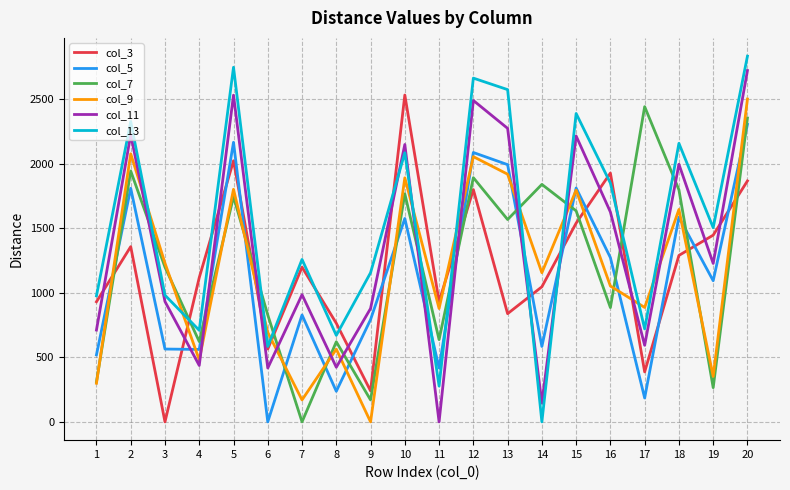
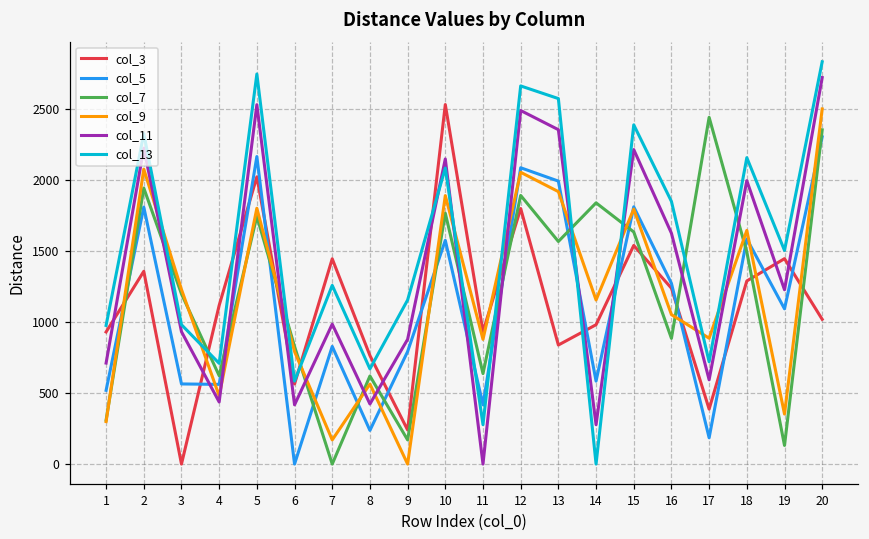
  {
    "col_3": {
      "1": 930,
      "2": 1360,
      "3": 0,
      "4": 1120,
      "5": 2020,
-     "7": 1200,
+     "7": 1450,
      "8": 760,
      "9": 240,
      "10": 2530,
      "11": 930,
      "12": 1800,
      "13": 840,
-     "14": 1050,
+     "14": 980,
      "15": 1540,
-     "16": 1930,
+     "16": 1240,
      "17": 390,
      "18": 1290,
      "19": 1450,
-     "20": 1870
+     "20": 1020
    },
    "col_7": {
      "2": 1940,
      "3": 1200,
      "4": 620,
      "5": 1740,
      "6": 830,
      "7": 0,
      "8": 620,
      "9": 170,
      "10": 1770,
      "11": 640,
      "12": 1890,
      "13": 1570,
      "14": 1840,
      "15": 1630,
      "16": 890,
      "17": 2440,
-     "18": 1800,
-     "19": 270,
+     "18": 1490,
+     "19": 130,
      "20": 2350
    },
    "col_9": {
      "2": 2080,
      "3": 1230,
      "4": 480,
      "5": 1800,
-     "6": 690,
+     "6": 790,
      "7": 170,
      "8": 560,
      "9": 0,
      "10": 1890,
      "11": 880,
      "12": 2050,
      "13": 1920,
      "14": 1160,
      "16": 1050,
      "17": 890,
      "18": 1650,
      "19": 350,
      "20": 2500
    },
    "col_11": {
      "1": 710,
      "3": 930,
      "4": 440,
      "5": 2530,
      "6": 420,
      "7": 990,
      "8": 420,
      "9": 880,
      "10": 2150,
      "11": 0,
      "12": 2490,
-     "13": 2270,
-     "14": 150,
+     "13": 2350,
+     "14": 280,
      "15": 2210,
      "16": 1630,
      "17": 590,
      "18": 2000,
      "19": 1230,
      "20": 2720
    }
  }
